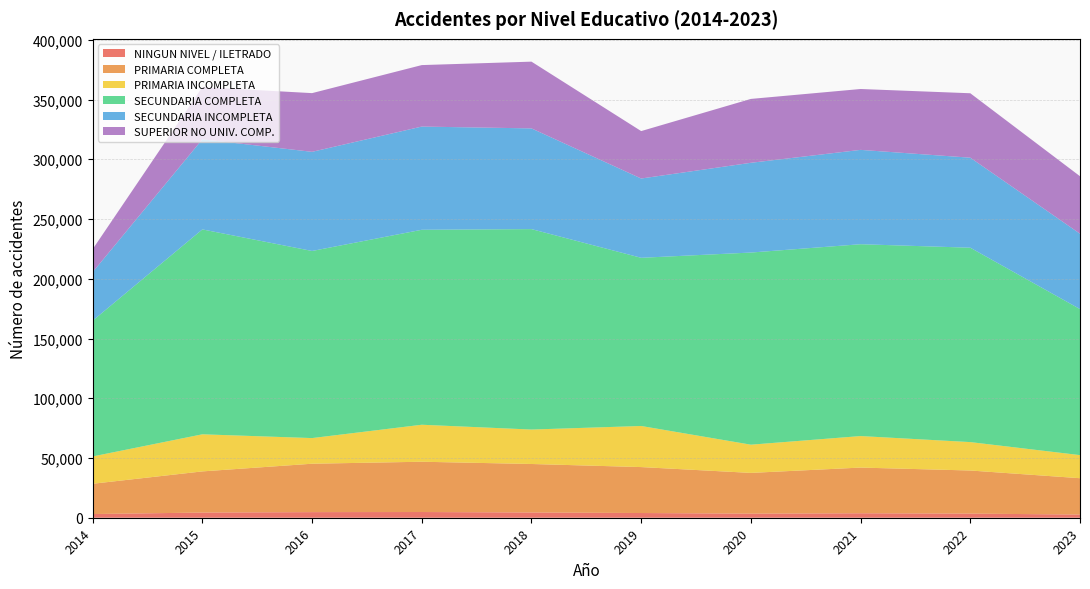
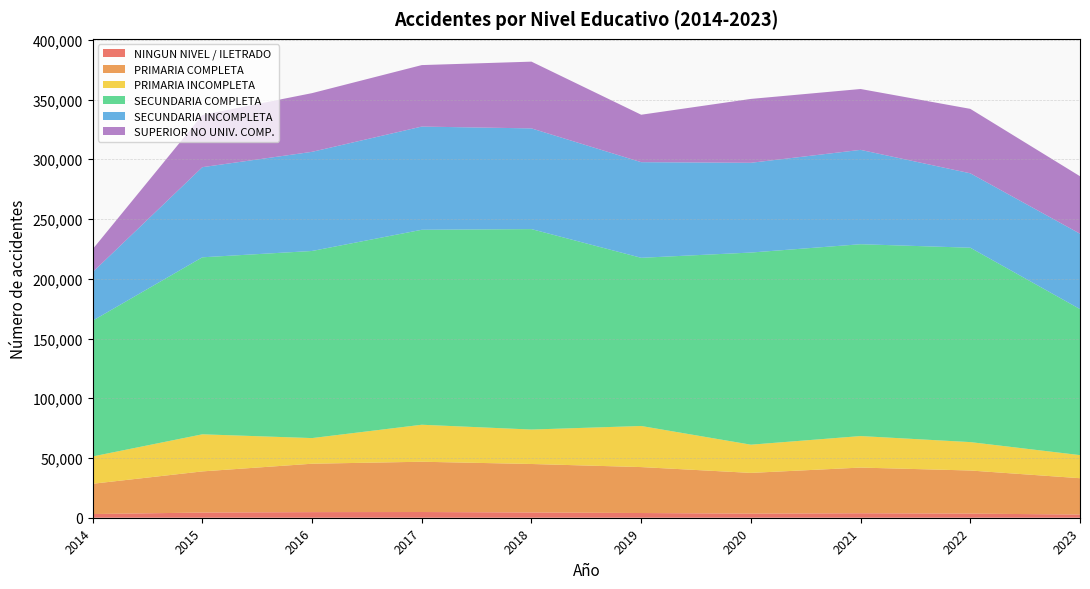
  {
    "PRIMARIA INCOMPLETA": {
      "2014": "23,000",
      "2015": "31,000",
      "2016": "21,000",
      "2017": "31,000",
      "2018": "29,000",
      "2019": "34,000",
      "2020": "24,000",
      "2021": "26,000",
      "2022": "24,000",
      "2023": "19,000"
    },
    "SECUNDARIA COMPLETA": {
      "2014": "114,000",
-     "2015": "171,000",
+     "2015": "148,000",
      "2016": "157,000",
      "2017": "163,000",
      "2018": "168,000",
      "2019": "141,000",
      "2020": "161,000",
      "2021": "161,000",
      "2022": "163,000",
      "2023": "122,000"
    },
    "SECUNDARIA INCOMPLETA": {
      "2014": "41,000",
      "2016": "83,000",
      "2017": "86,000",
      "2018": "84,000",
-     "2019": "66,000",
+     "2019": "80,000",
      "2020": "75,000",
      "2021": "79,000",
-     "2022": "75,000",
+     "2022": "62,000",
      "2023": "63,000"
    },
    "SUPERIOR NO UNIV. COMP.": {
      "2014": "19,000",
      "2016": "49,000",
      "2017": "51,000",
      "2018": "56,000",
      "2019": "40,000",
      "2020": "53,000",
      "2021": "51,000",
      "2022": "54,000",
      "2023": "48,000"
    }
  }
